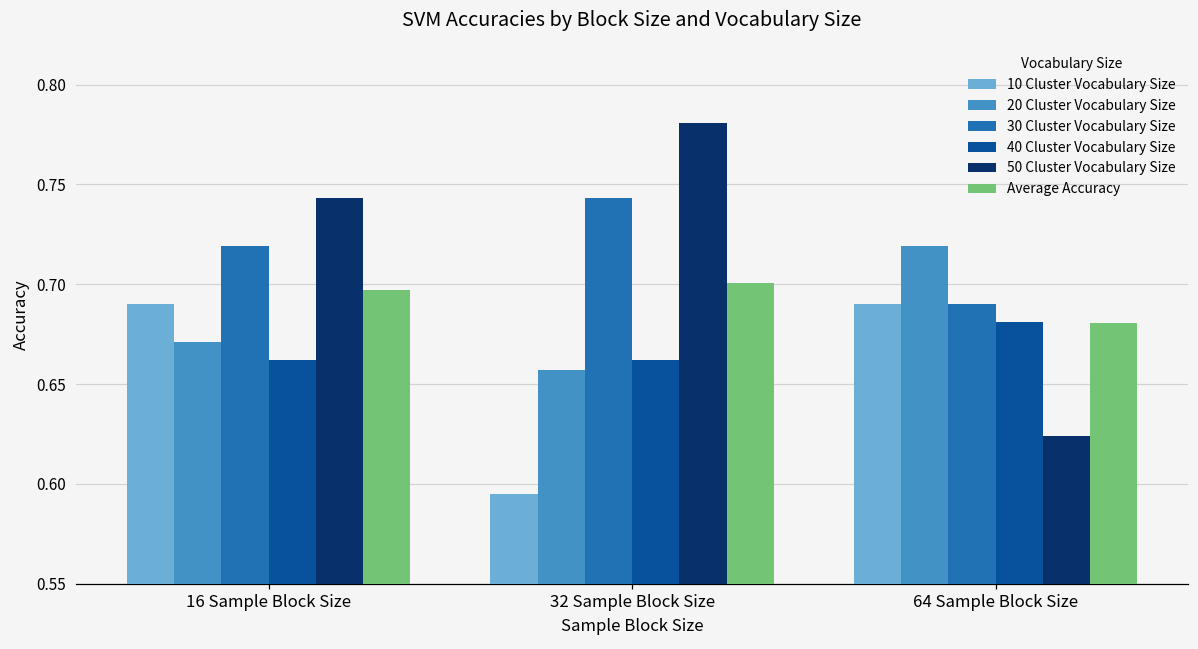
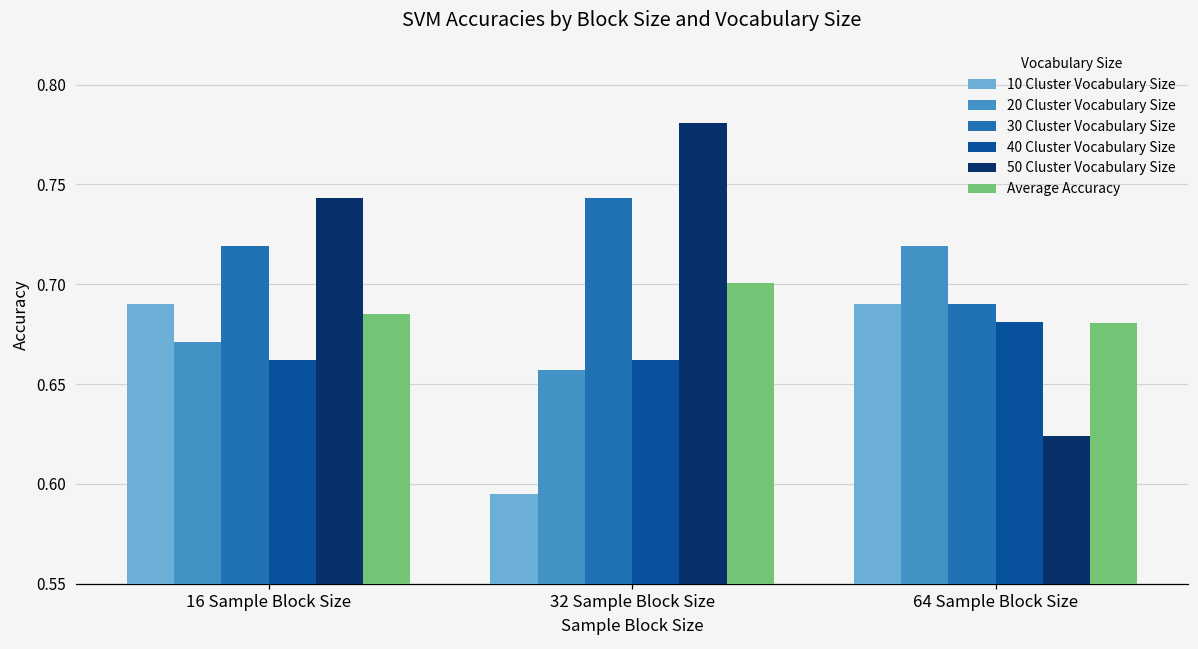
  {
    "Average Accuracy": {
-     "16 Sample Block Size": 0.697,
+     "16 Sample Block Size": 0.685,
      "32 Sample Block Size": 0.701,
      "64 Sample Block Size": 0.681
    }
  }
